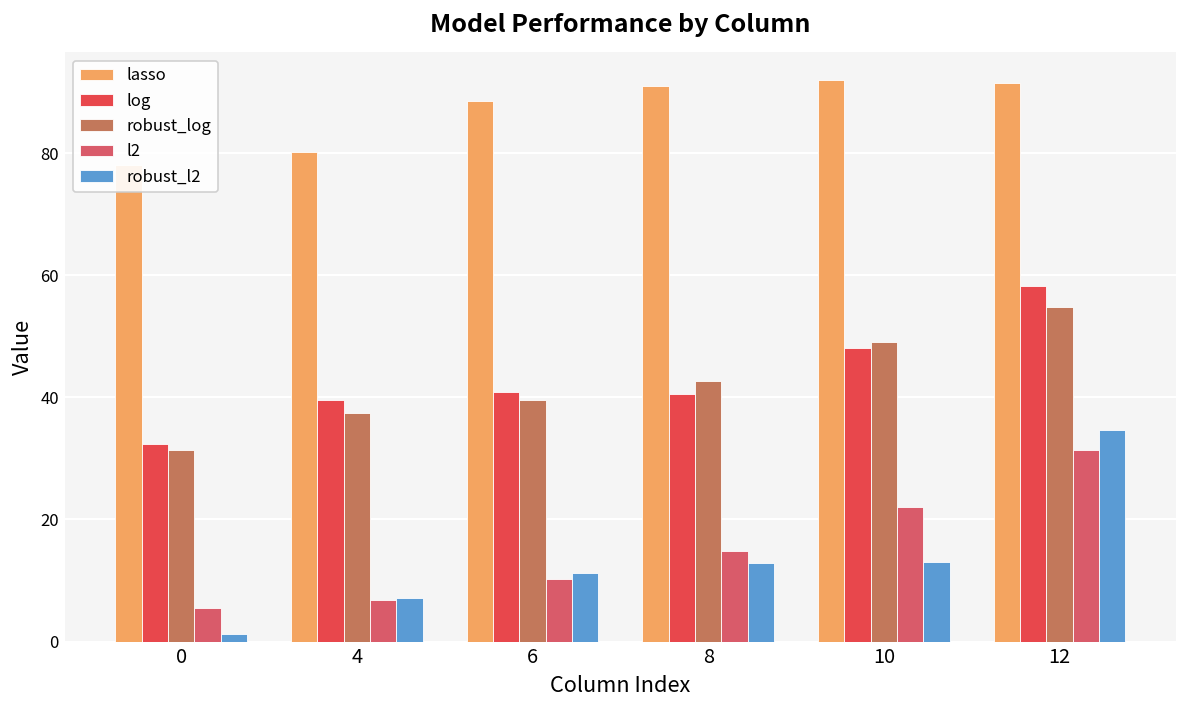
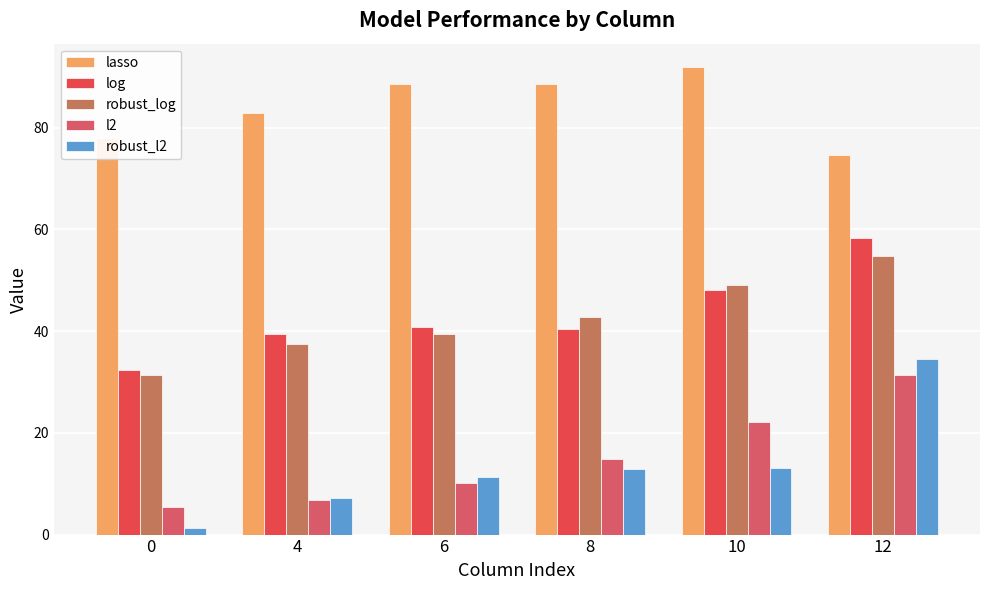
  {
    "lasso": {
-     "4": 80,
+     "4": 83,
      "6": 89,
-     "8": 91,
+     "8": 89,
      "10": 92,
-     "12": 92
+     "12": 75
    },
    "robust_l2": {
      "0": 1,
      "4": 7,
      "6": 11,
      "8": 13,
      "10": 13,
      "12": 35
    }
  }
